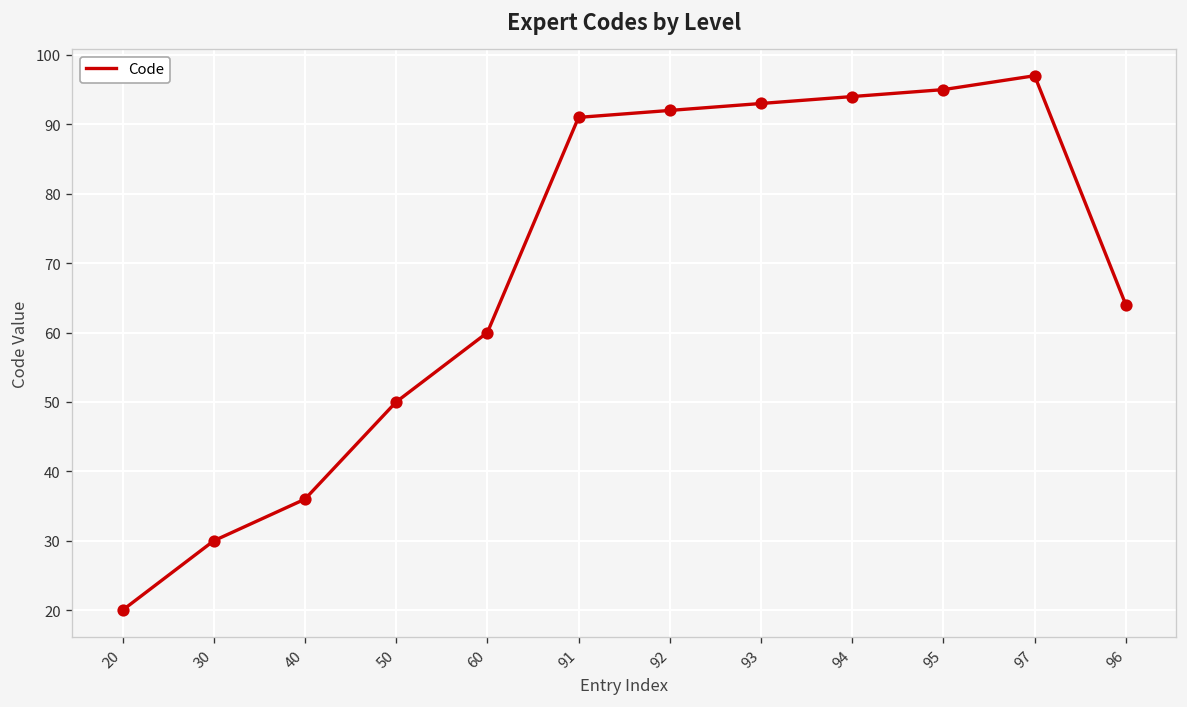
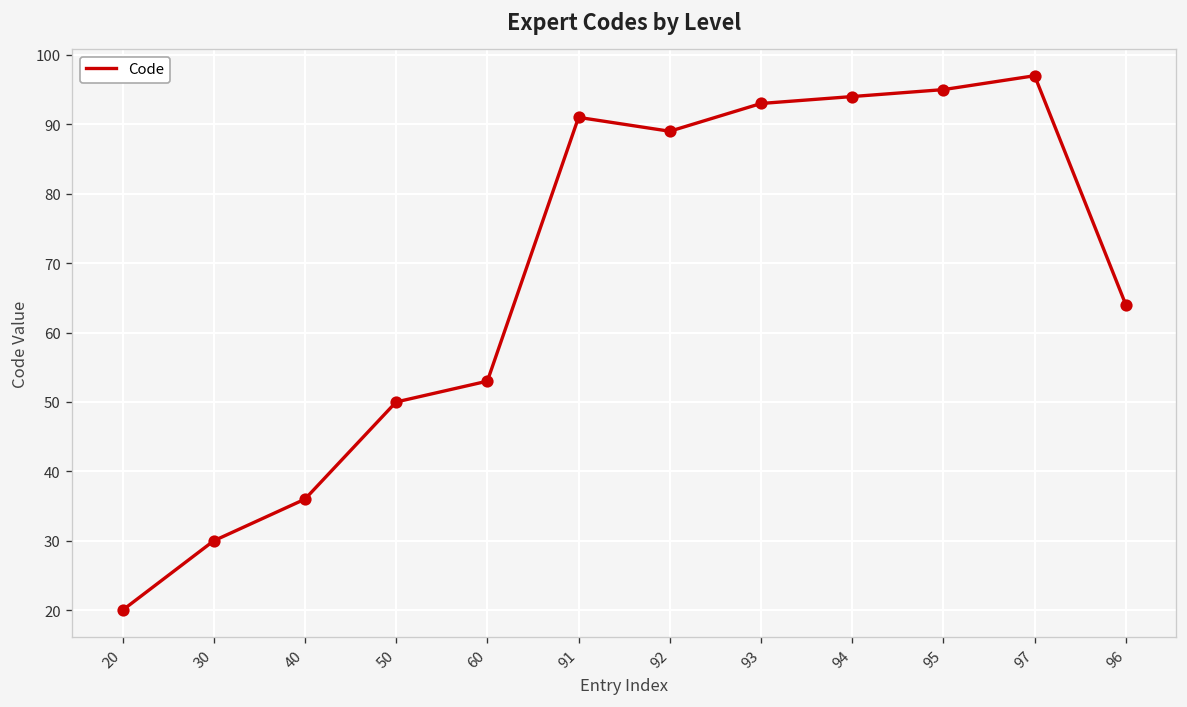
  {
    "20": 20,
    "30": 30,
    "40": 36,
    "50": 50,
-   "60": 60,
+   "60": 53,
    "91": 91,
-   "92": 92,
+   "92": 89,
    "93": 93,
    "94": 94,
    "95": 95,
    "97": 97,
    "96": 64
  }
